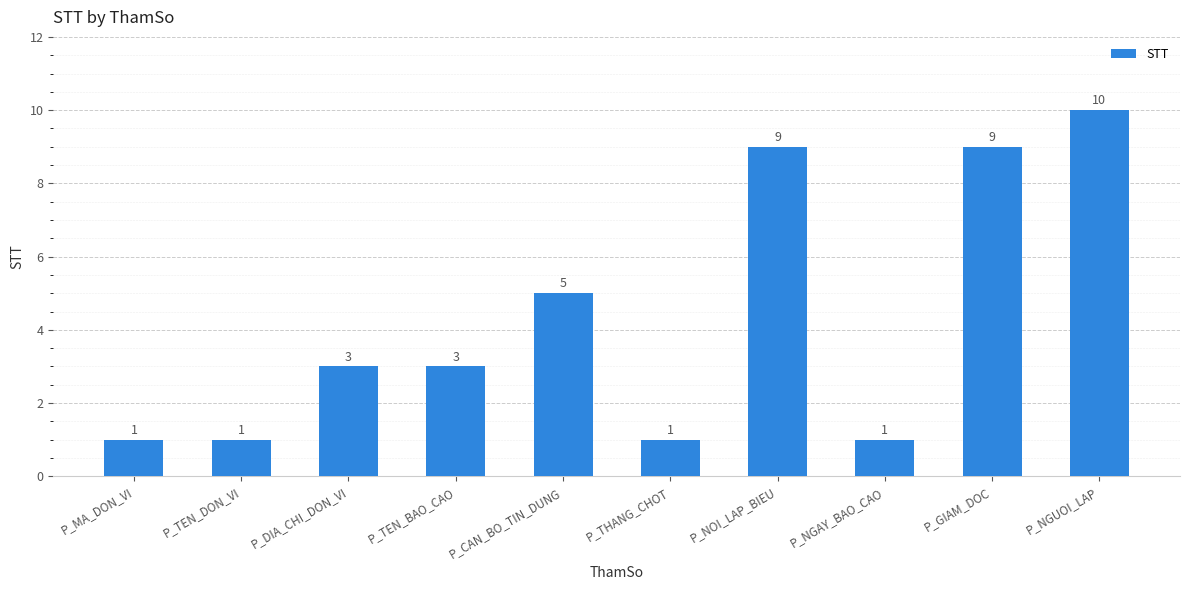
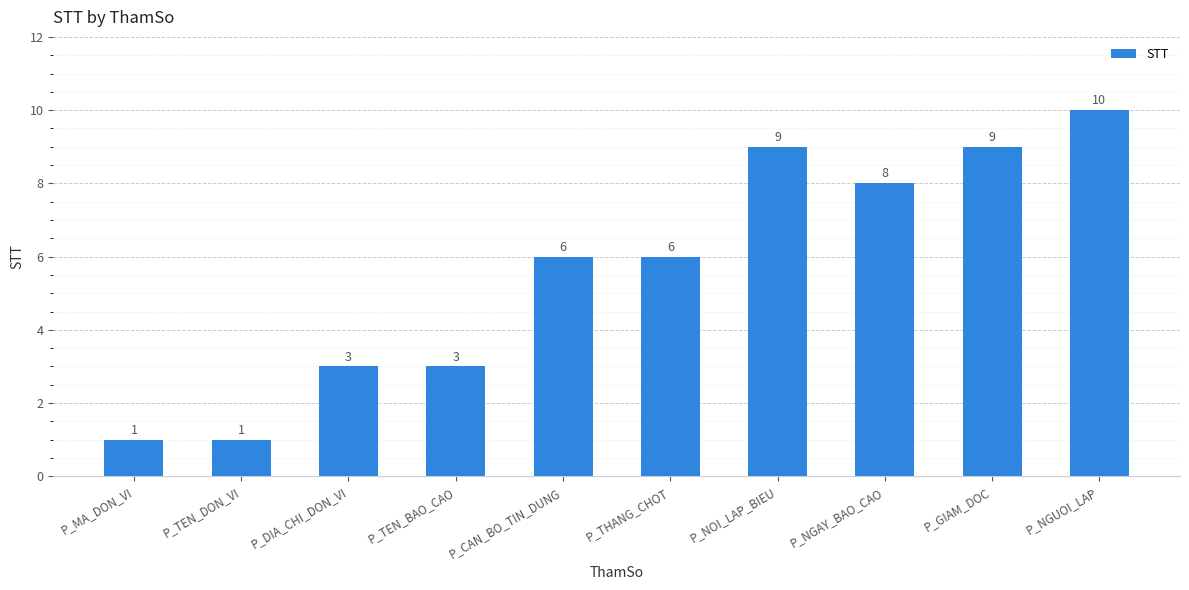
  {
    "P_MA_DON_VI": 1,
    "P_TEN_DON_VI": 1,
    "P_DIA_CHI_DON_VI": 3,
    "P_TEN_BAO_CAO": 3,
-   "P_CAN_BO_TIN_DUNG": 5,
-   "P_THANG_CHOT": 1,
+   "P_CAN_BO_TIN_DUNG": 6,
+   "P_THANG_CHOT": 6,
    "P_NOI_LAP_BIEU": 9,
-   "P_NGAY_BAO_CAO": 1,
+   "P_NGAY_BAO_CAO": 8,
    "P_GIAM_DOC": 9,
    "P_NGUOI_LAP": 10
  }
